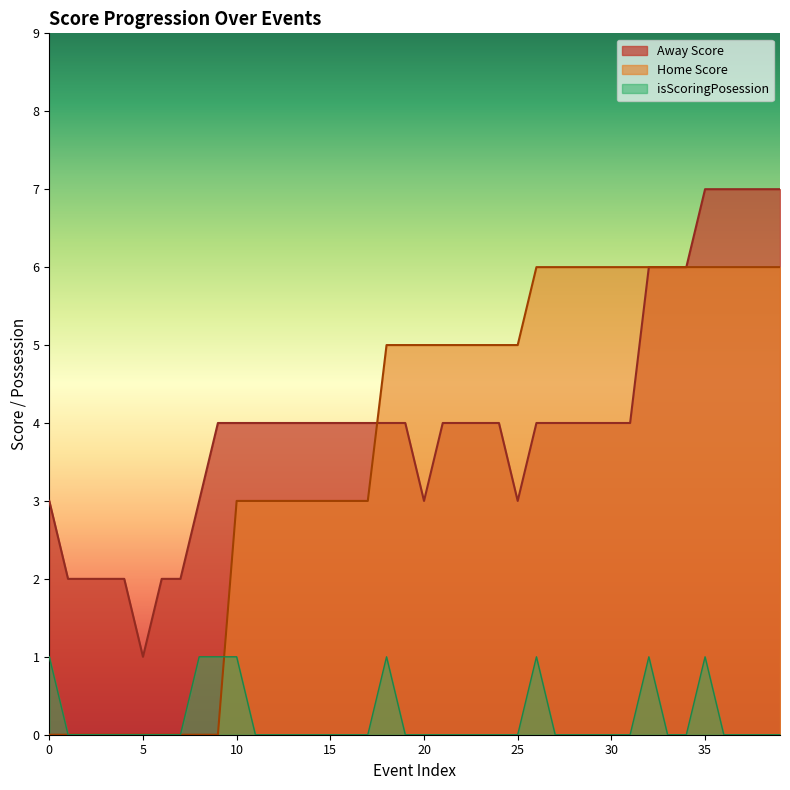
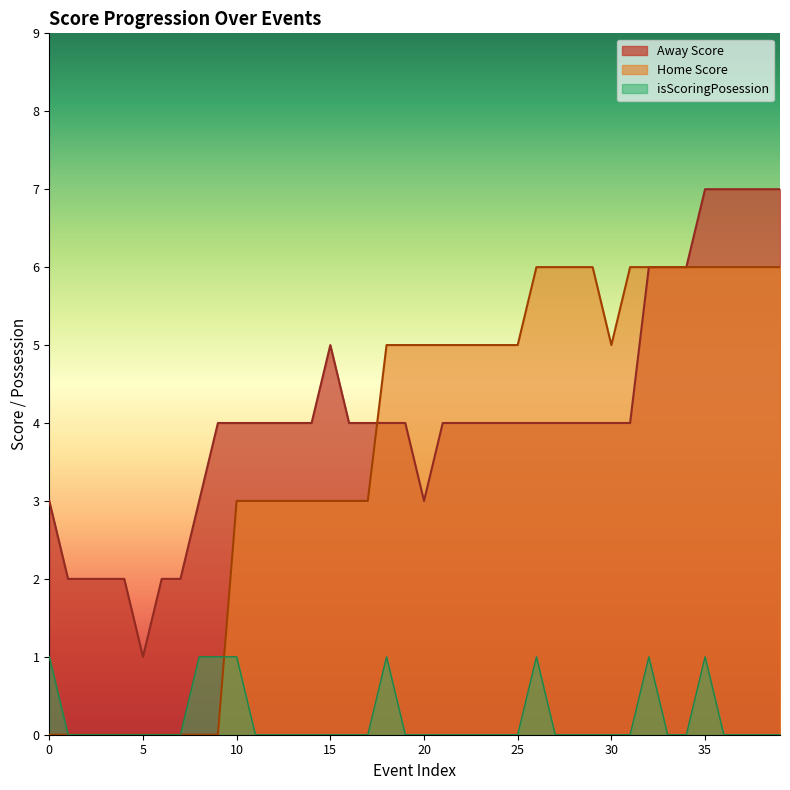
  {
    "Away Score": {
      "0": 3,
      "5": 1,
      "10": 4,
-     "15": 4,
+     "15": 5,
      "20": 3,
-     "25": 3,
+     "25": 4,
      "30": 4,
      "35": 7
    },
    "Home Score": {
      "0": 0,
      "10": 3,
      "15": 3,
      "20": 5,
      "25": 5,
-     "30": 6,
+     "30": 5,
      "35": 6
    },
    "isScoringPosession": {
      "0": 1,
      "10": 1,
      "15": 0,
      "20": 0,
      "25": 0,
      "30": 0,
      "35": 1
    }
  }
